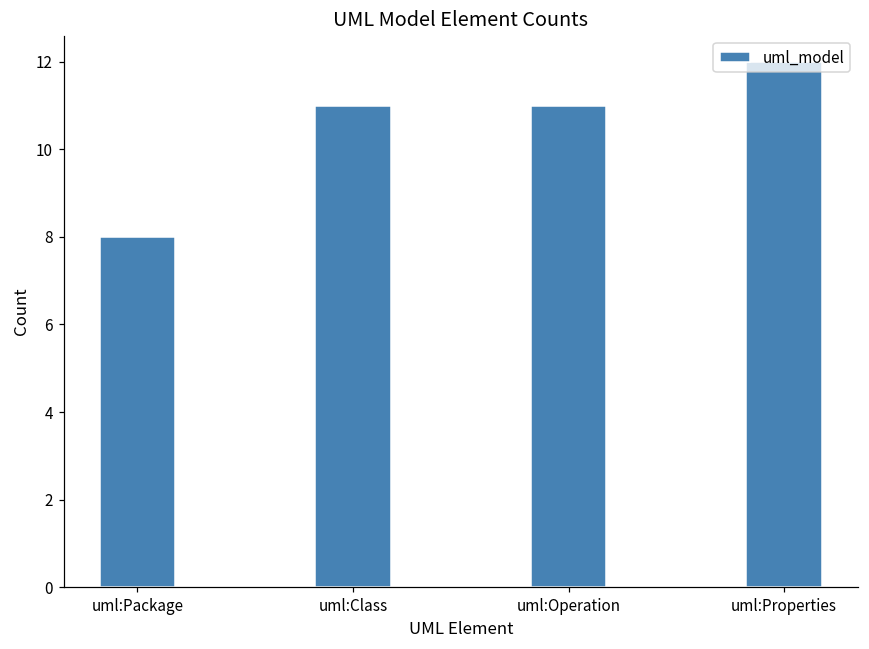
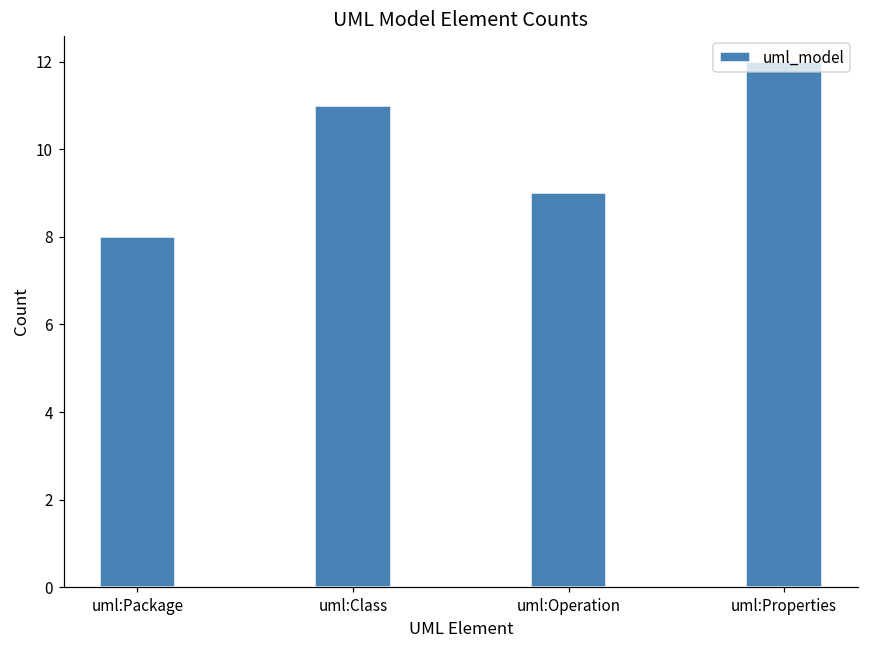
  {
    "uml:Package": 8,
    "uml:Class": 11,
-   "uml:Operation": 11
+   "uml:Operation": 9
  }
